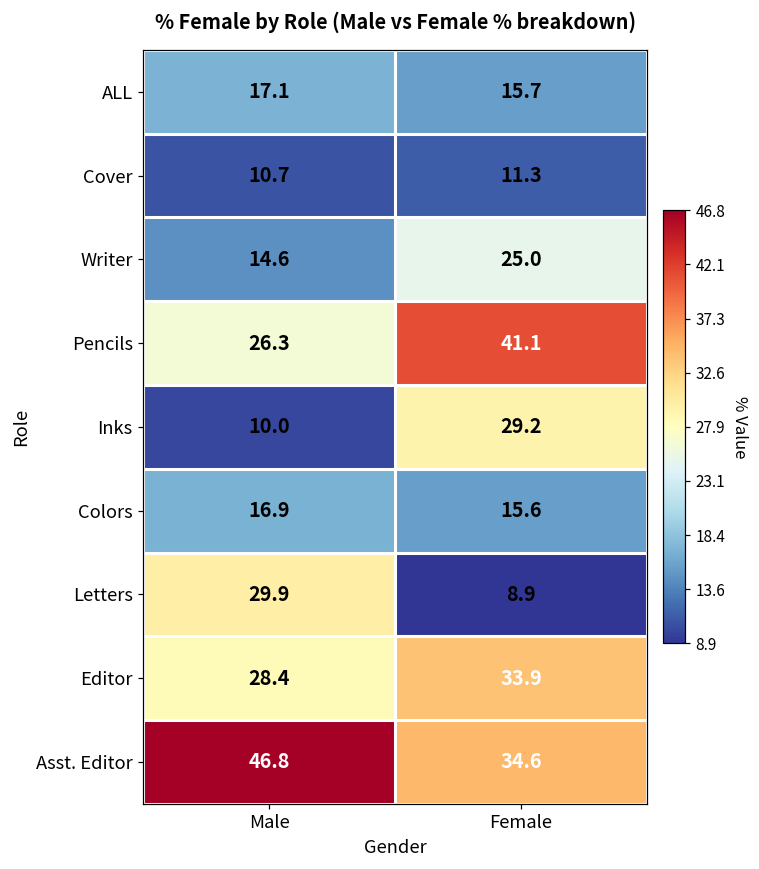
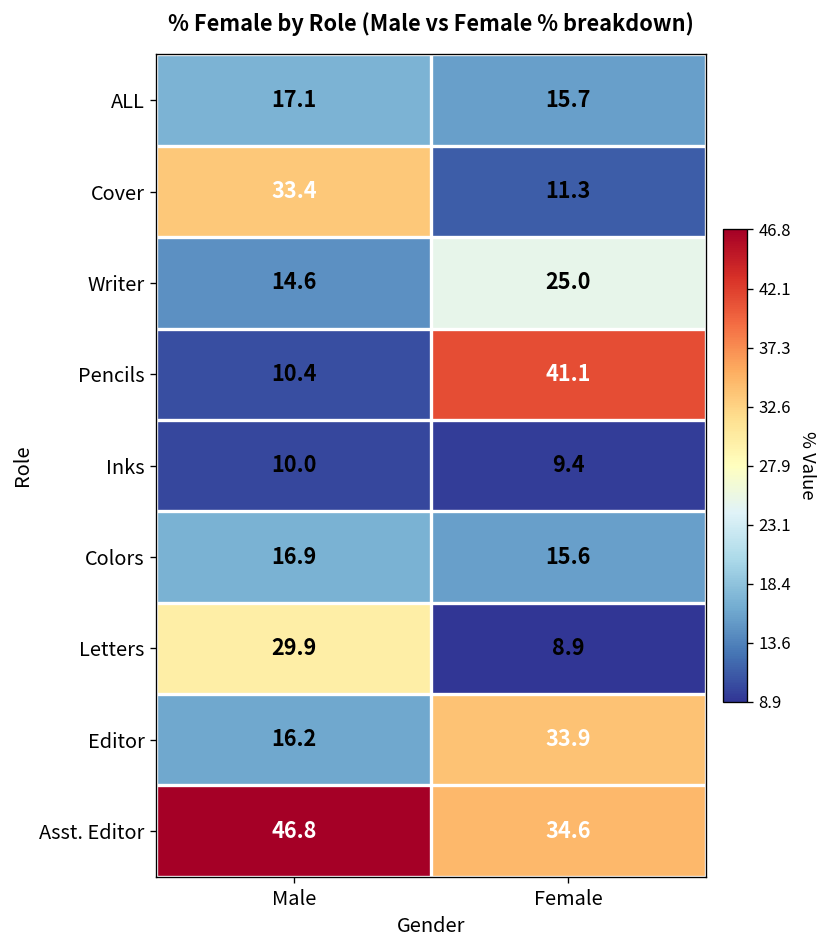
  {
    "ALL": {
      "Male": 17.1,
      "Female": 15.7
    },
    "Cover": {
-     "Male": 10.7,
+     "Male": 33.4,
      "Female": 11.3
    },
    "Writer": {
      "Male": 14.6,
      "Female": 25.0
    },
    "Pencils": {
-     "Male": 26.3,
+     "Male": 10.4,
      "Female": 41.1
    },
    "Inks": {
      "Male": 10.0,
-     "Female": 29.2
+     "Female": 9.4
    },
    "Colors": {
      "Male": 16.9,
      "Female": 15.6
    },
    "Letters": {
      "Male": 29.9,
      "Female": 8.9
    },
    "Editor": {
-     "Male": 28.4,
+     "Male": 16.2,
      "Female": 33.9
    },
    "Asst. Editor": {
      "Male": 46.8,
      "Female": 34.6
    }
  }
